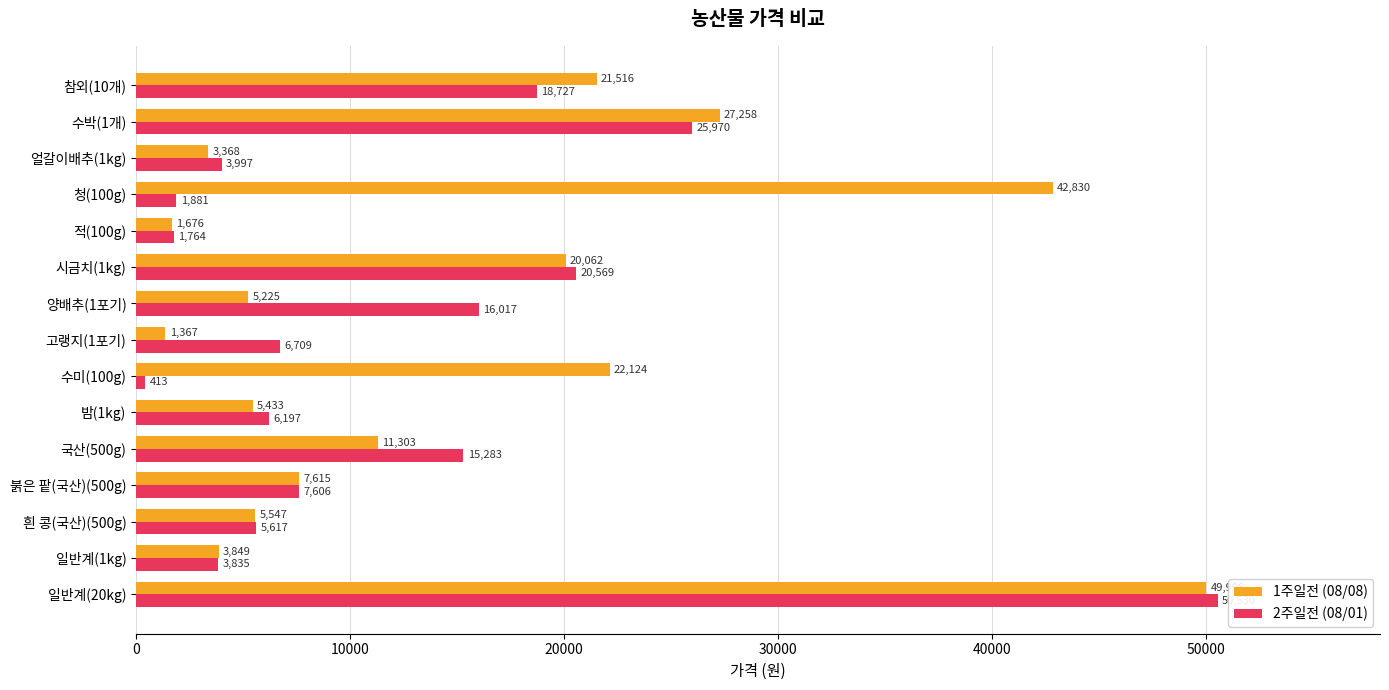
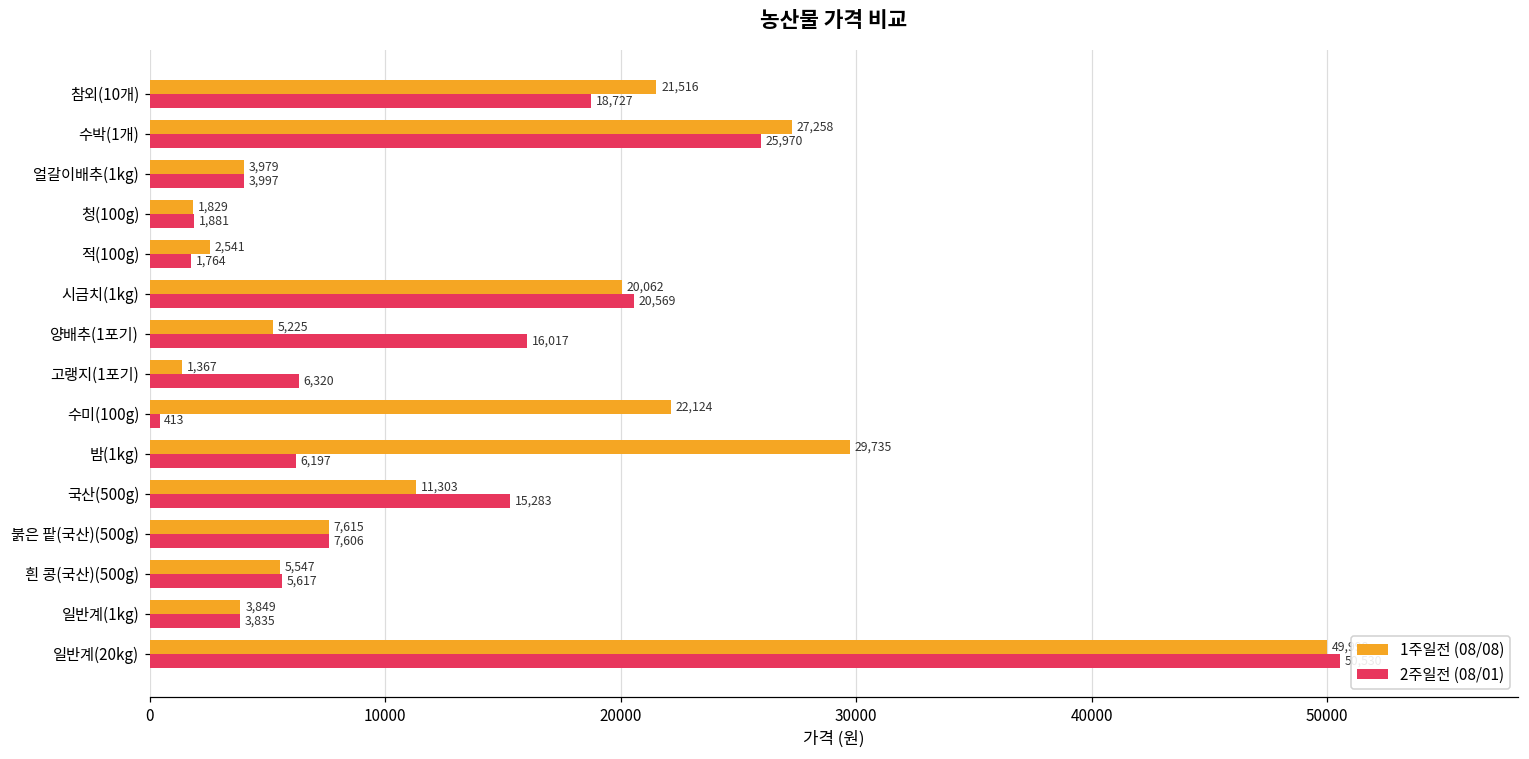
  {
    "1주일전 (08/08)": {
      "참외(10개)": "21,516",
      "수박(1개)": "27,258",
-     "얼갈이배추(1kg)": "3,368",
-     "청(100g)": "42,830",
-     "적(100g)": "1,676",
+     "얼갈이배추(1kg)": "3,979",
+     "청(100g)": "1,829",
+     "적(100g)": "2,541",
      "시금치(1kg)": "20,062",
      "양배추(1포기)": "5,225",
      "고랭지(1포기)": "1,367",
      "수미(100g)": "22,124",
-     "밤(1kg)": "5,433",
+     "밤(1kg)": "29,735",
      "국산(500g)": "11,303",
      "붉은 팥(국산)(500g)": "7,615",
      "흰 콩(국산)(500g)": "5,547",
      "일반계(1kg)": "3,849"
    },
    "2주일전 (08/01)": {
      "참외(10개)": "18,727",
      "수박(1개)": "25,970",
      "얼갈이배추(1kg)": "3,997",
      "청(100g)": "1,881",
      "적(100g)": "1,764",
      "시금치(1kg)": "20,569",
      "양배추(1포기)": "16,017",
-     "고랭지(1포기)": "6,709",
+     "고랭지(1포기)": "6,320",
      "수미(100g)": "413",
      "밤(1kg)": "6,197",
      "국산(500g)": "15,283",
      "붉은 팥(국산)(500g)": "7,606",
      "흰 콩(국산)(500g)": "5,617",
      "일반계(1kg)": "3,835"
    }
  }
